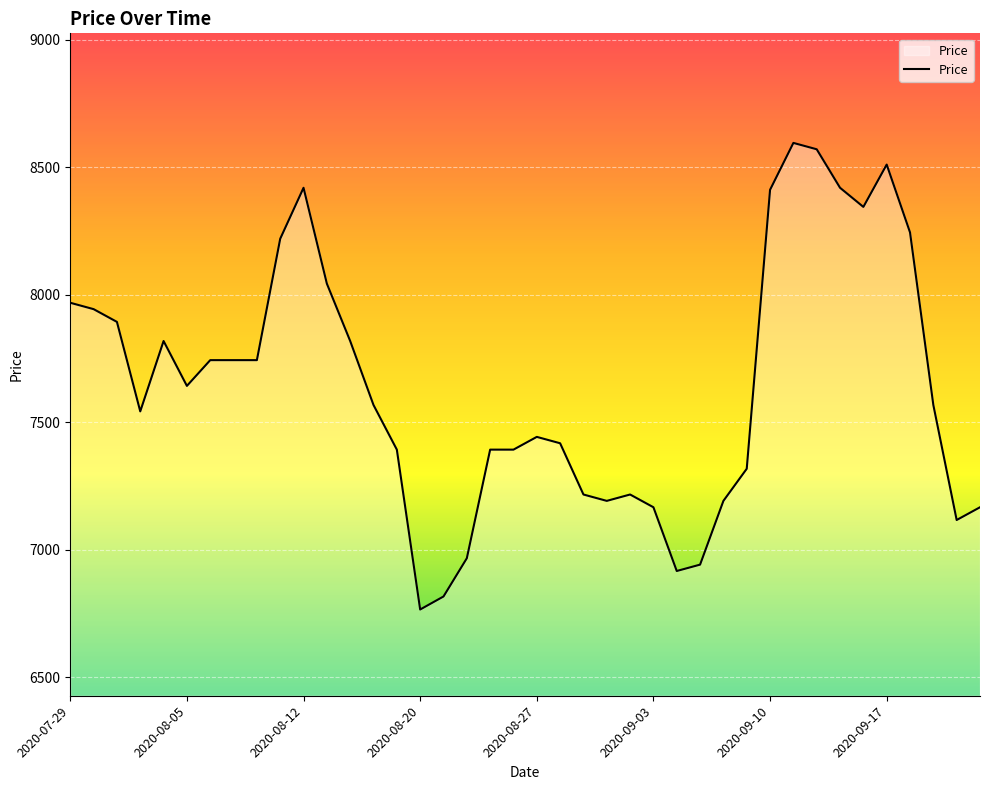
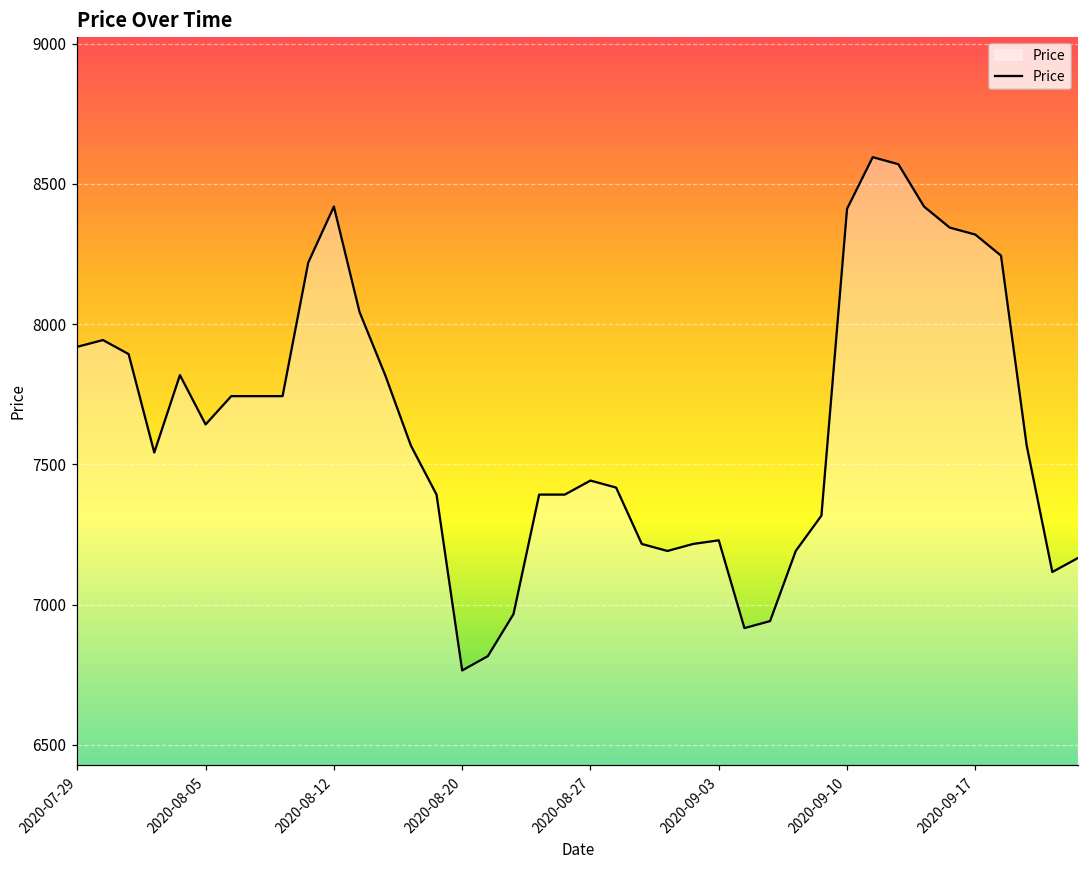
  {
-   "2020-07-29": 7970,
+   "2020-07-29": 7920,
    "2020-08-05": 7640,
    "2020-08-12": 8420,
    "2020-08-20": 6770,
    "2020-08-27": 7440,
-   "2020-09-03": 7170,
+   "2020-09-03": 7230,
    "2020-09-10": 8410,
-   "2020-09-17": 8510
+   "2020-09-17": 8320
  }
